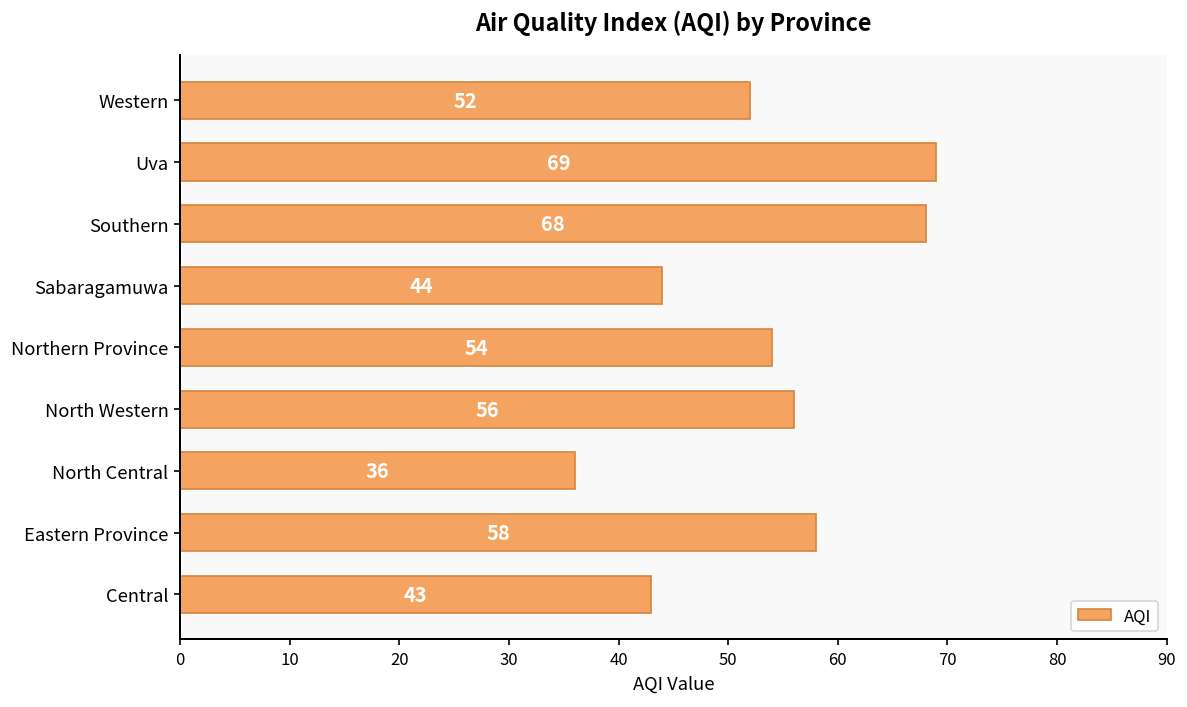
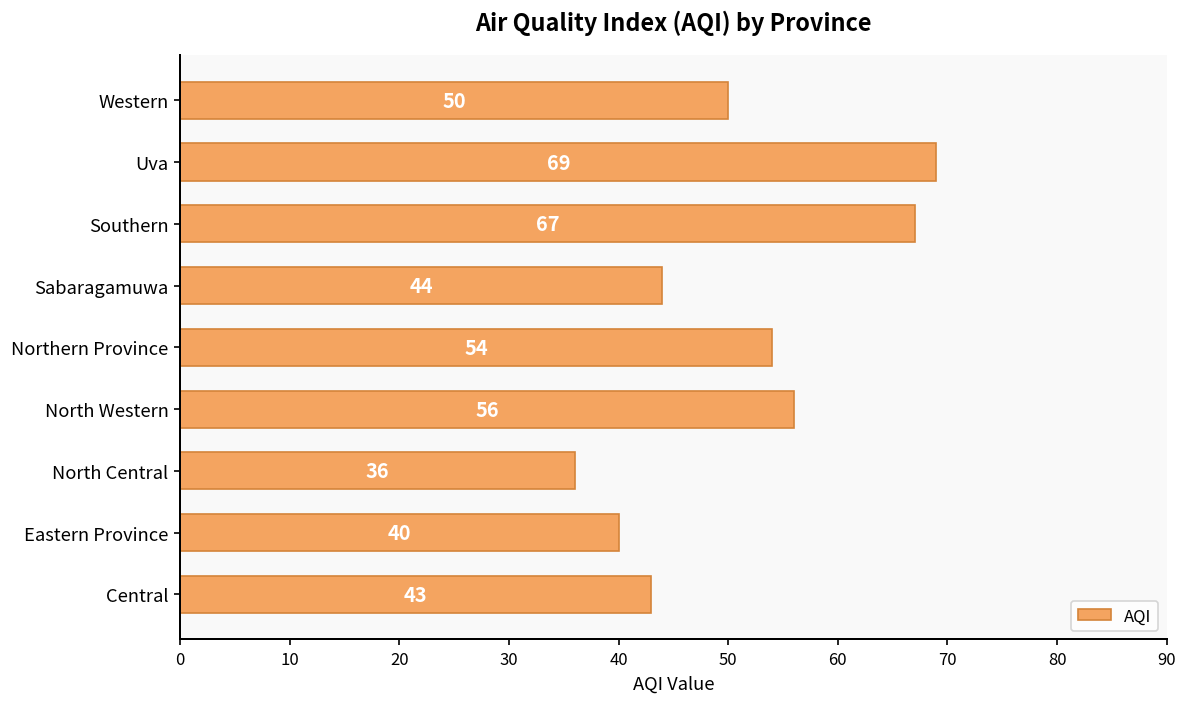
  {
-   "Western": 52,
+   "Western": 50,
    "Uva": 69,
-   "Southern": 68,
+   "Southern": 67,
    "Sabaragamuwa": 44,
    "Northern Province": 54,
    "North Western": 56,
    "North Central": 36,
-   "Eastern Province": 58,
+   "Eastern Province": 40,
    "Central": 43
  }
